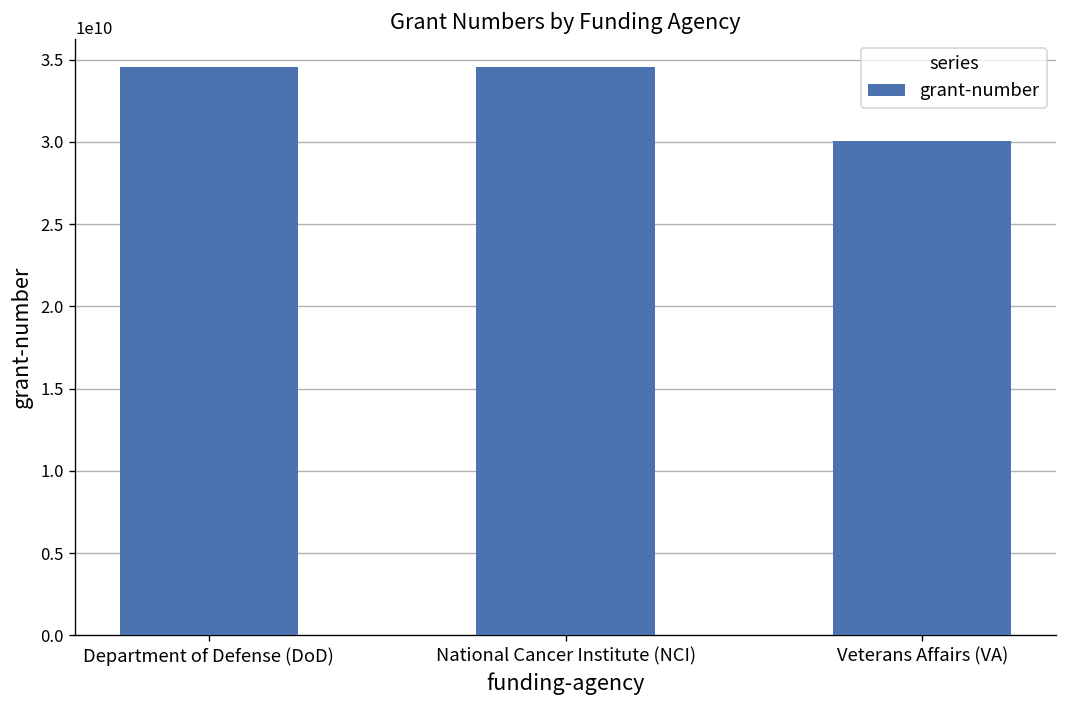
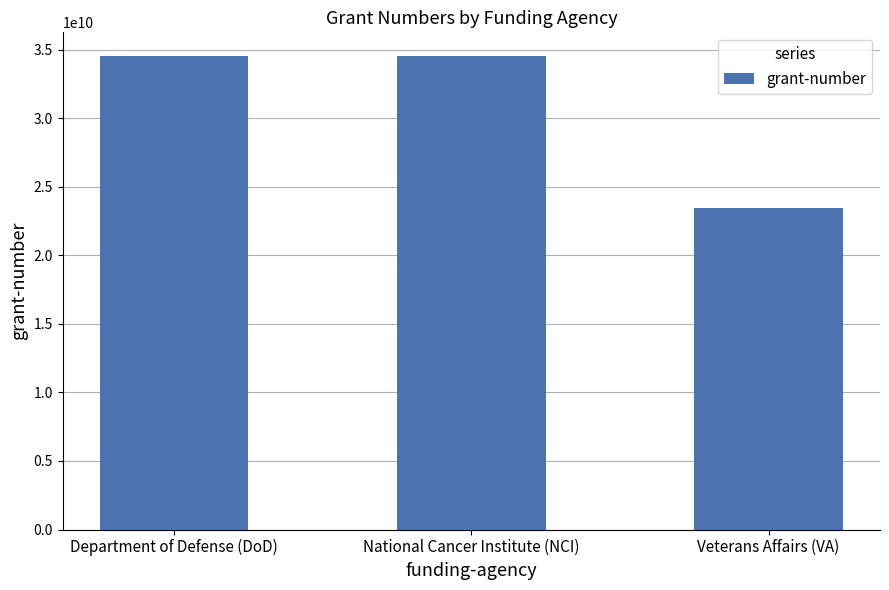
  {
    "Department of Defense (DoD)": 34500000000,
    "National Cancer Institute (NCI)": 34500000000,
-   "Veterans Affairs (VA)": 30100000000
+   "Veterans Affairs (VA)": 23500000000
  }
